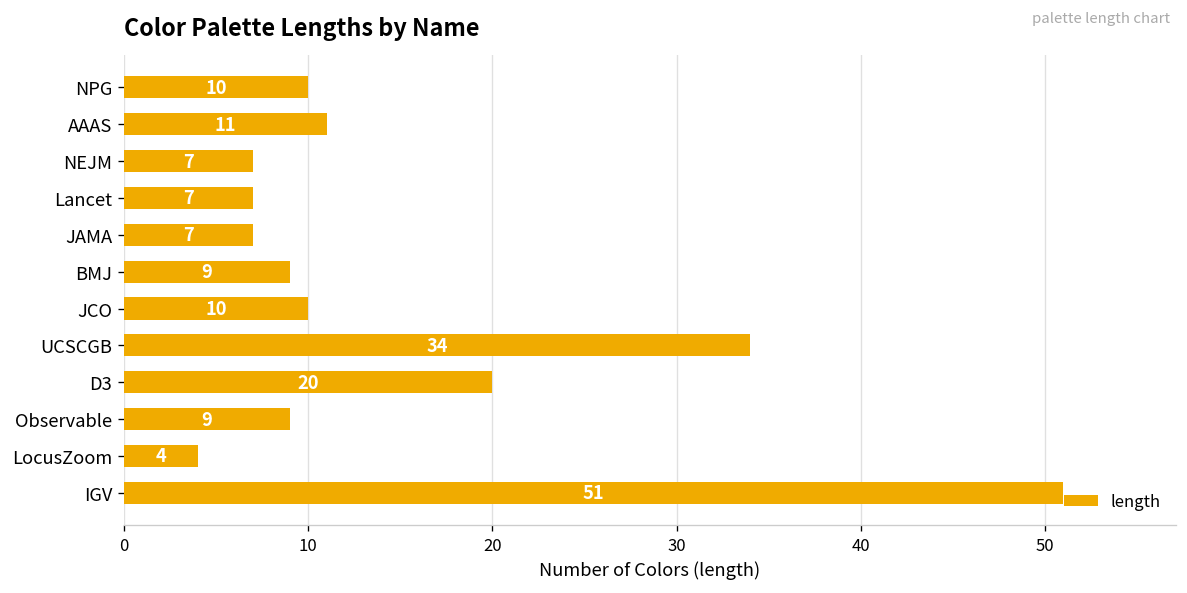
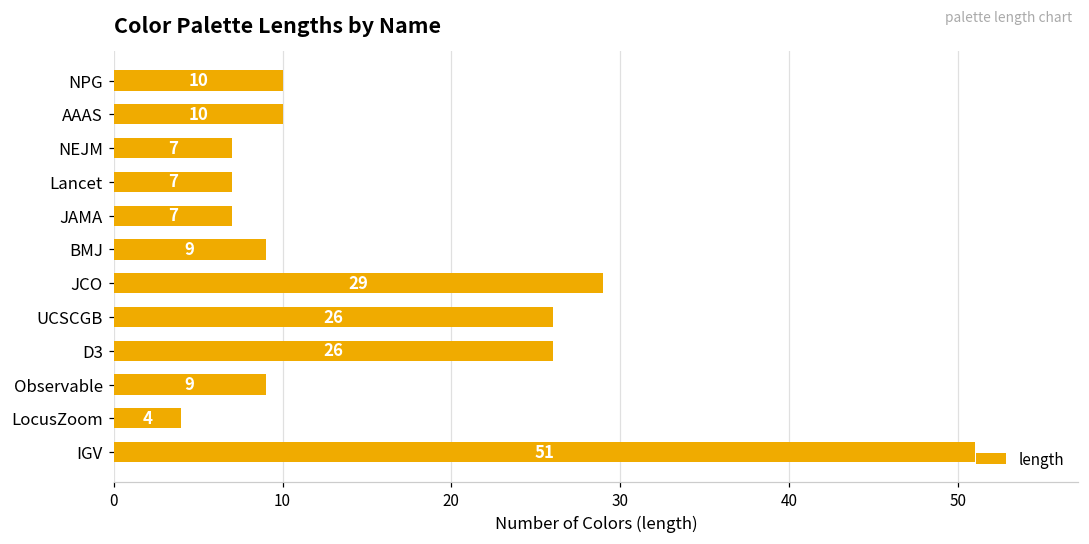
  {
    "NPG": 10,
-   "AAAS": 11,
+   "AAAS": 10,
    "NEJM": 7,
    "Lancet": 7,
    "JAMA": 7,
    "BMJ": 9,
-   "JCO": 10,
-   "UCSCGB": 34,
-   "D3": 20,
+   "JCO": 29,
+   "UCSCGB": 26,
+   "D3": 26,
    "Observable": 9,
    "LocusZoom": 4,
    "IGV": 51
  }
